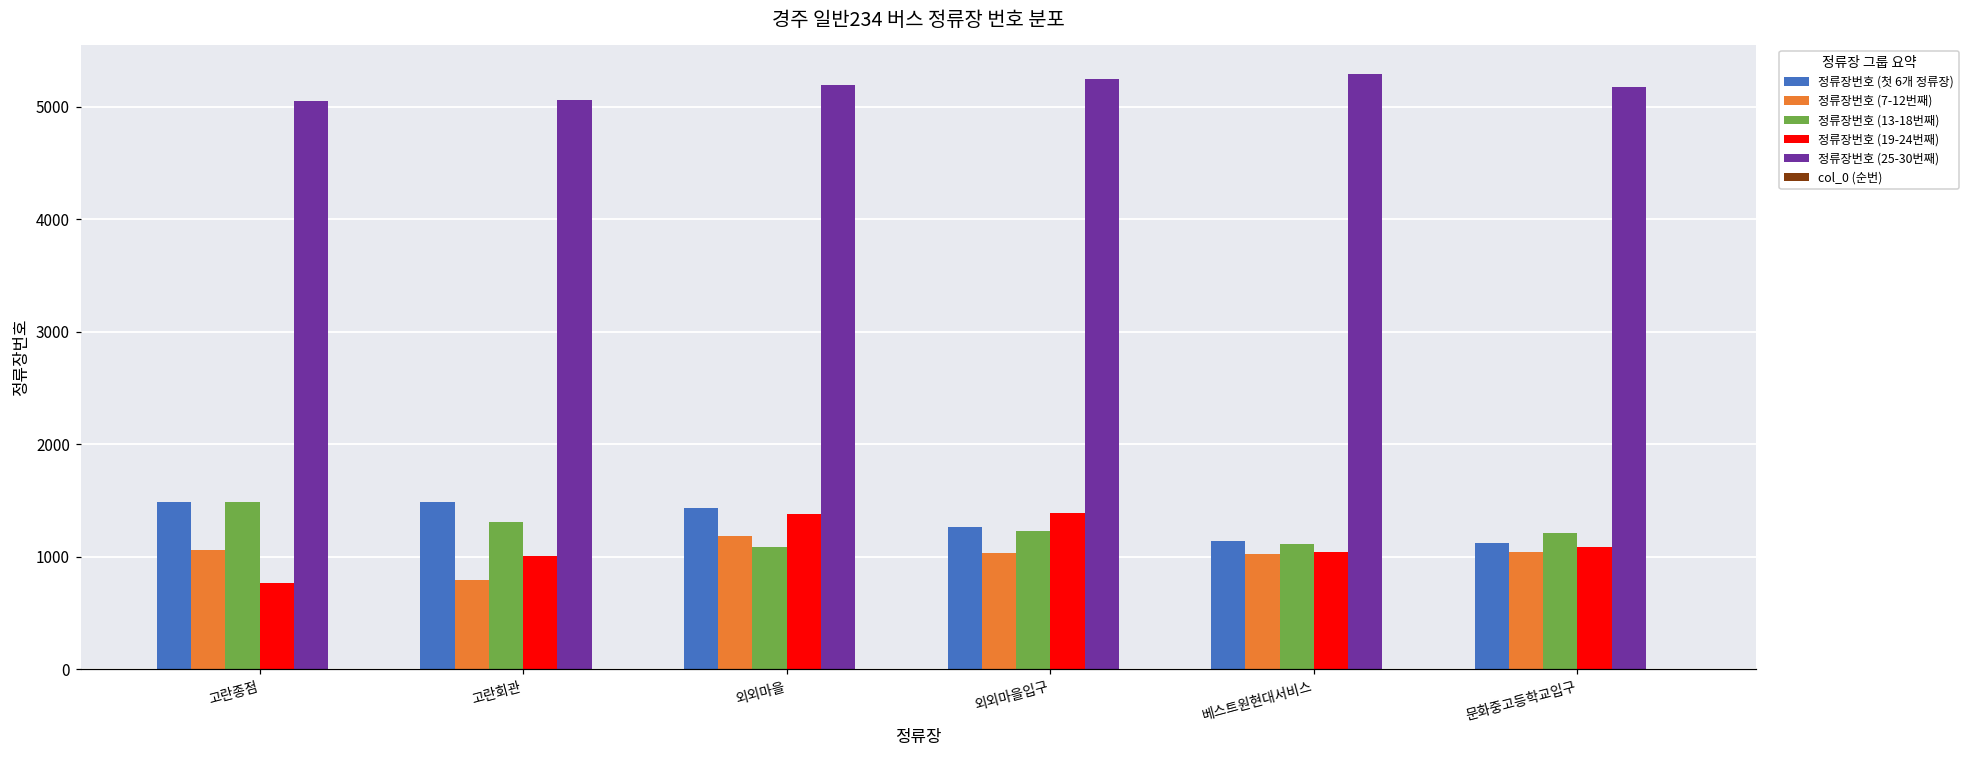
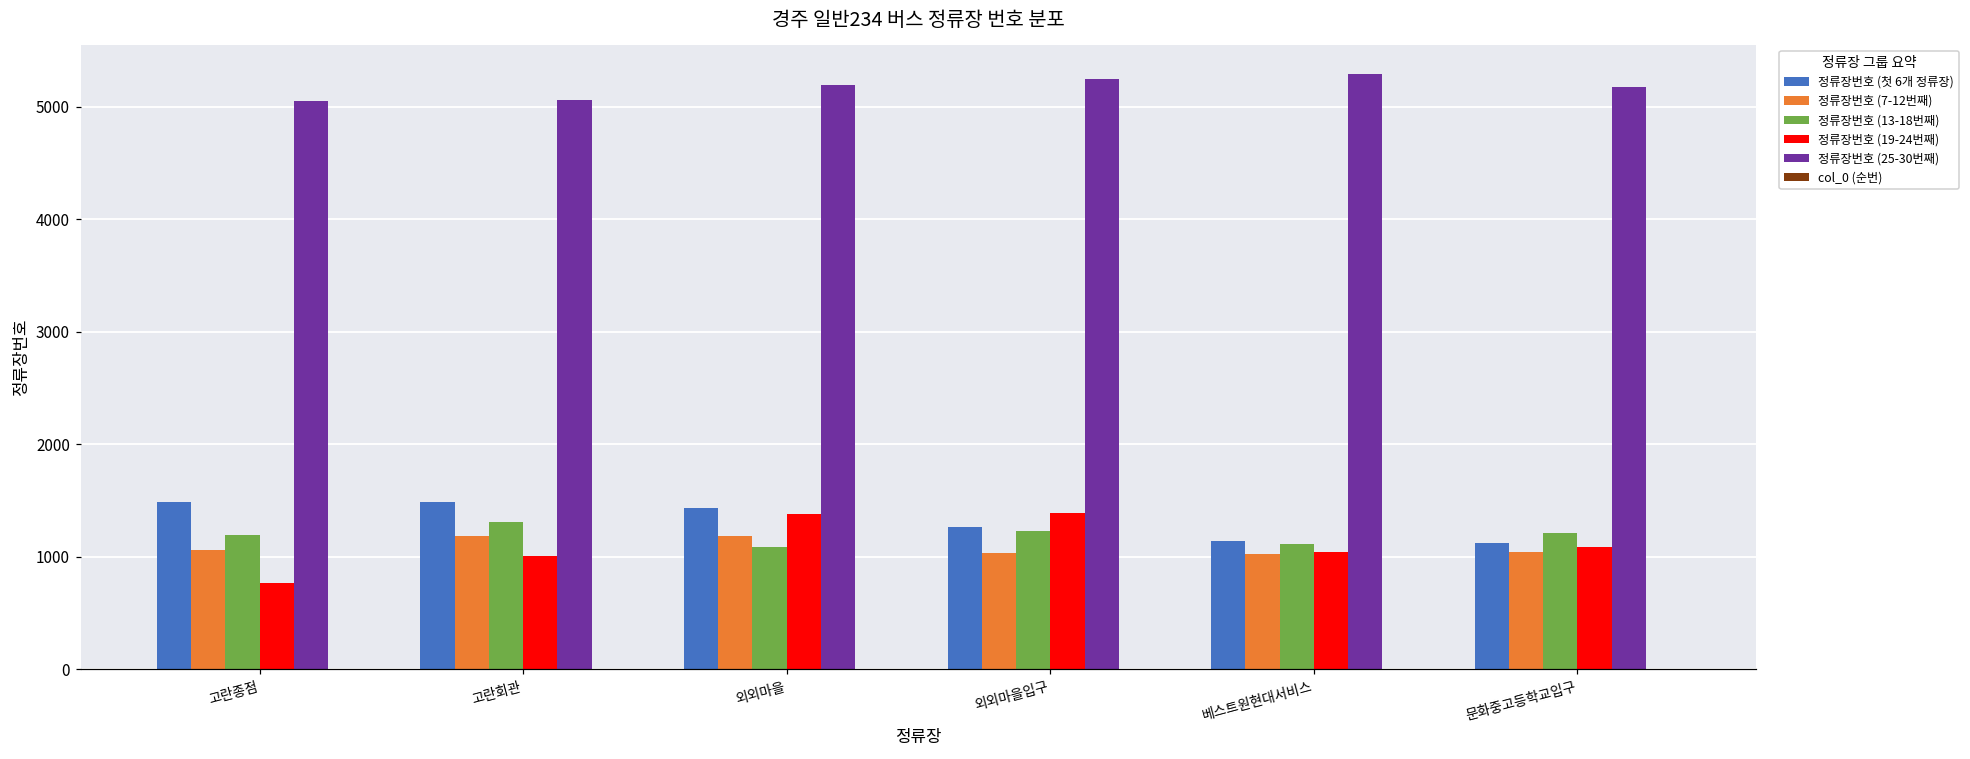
  {
    "정류장번호 (첫 6개 정류장)": {
      "고란종점": 1490,
      "고란회관": 1490,
      "외외마을": 1430,
      "외외마을입구": 1270,
      "베스트원현대서비스": 1140,
      "문화중고등학교입구": 1130
    },
    "정류장번호 (7-12번째)": {
      "고란종점": 1060,
-     "고란회관": 790,
+     "고란회관": 1190,
      "외외마을": 1190,
      "외외마을입구": 1040,
      "베스트원현대서비스": 1030,
      "문화중고등학교입구": 1050
    },
    "정류장번호 (13-18번째)": {
-     "고란종점": 1490,
+     "고란종점": 1190,
      "고란회관": 1310,
      "외외마을": 1080,
      "외외마을입구": 1230,
      "베스트원현대서비스": 1110,
      "문화중고등학교입구": 1210
    },
    "정류장번호 (19-24번째)": {
      "고란종점": 760,
      "고란회관": 1010,
      "외외마을": 1380,
      "외외마을입구": 1380,
      "베스트원현대서비스": 1040,
      "문화중고등학교입구": 1080
    },
    "정류장번호 (25-30번째)": {
      "고란종점": 5050,
      "고란회관": 5060,
      "외외마을": 5190,
      "외외마을입구": 5240,
      "베스트원현대서비스": 5290,
      "문화중고등학교입구": 5180
    },
    "col_0 (순번)": {
      "고란종점": 0
    }
  }
